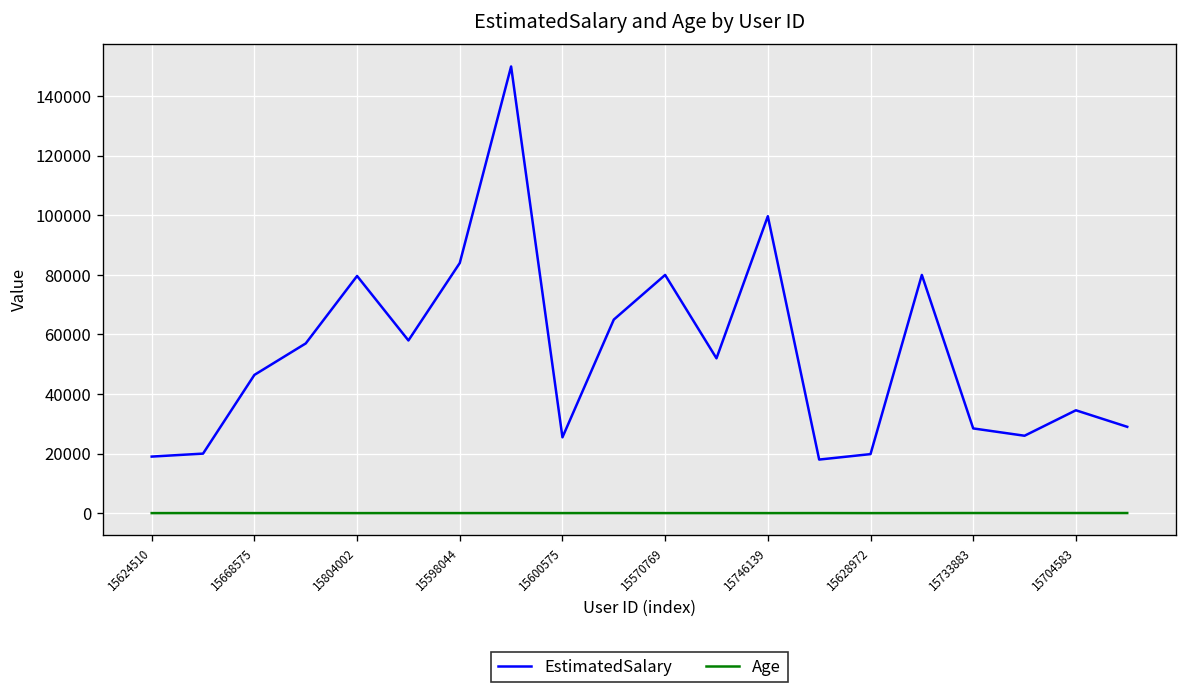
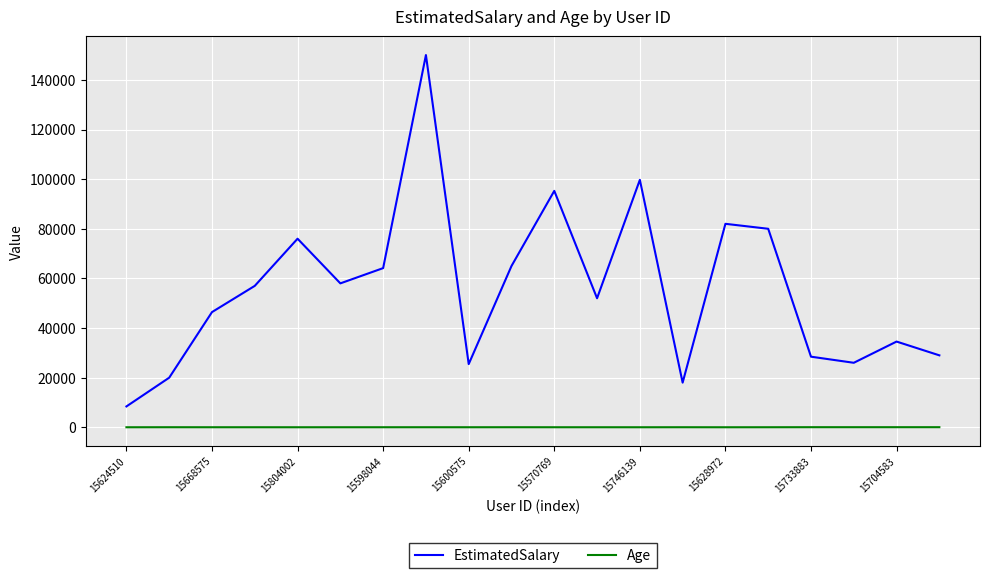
  {
    "EstimatedSalary": {
-     "15624510": 19000,
+     "15624510": 8000,
      "15668575": 46000,
-     "15804002": 80000,
-     "15598044": 84000,
+     "15804002": 76000,
+     "15598044": 64000,
      "15600575": 25000,
-     "15570769": 80000,
+     "15570769": 95000,
      "15746139": 100000,
-     "15628972": 20000,
+     "15628972": 82000,
      "15733883": 28000,
      "15704583": 35000
    },
    "Age": {
      "15624510": 0,
      "15668575": 0,
      "15804002": 0,
      "15598044": 0,
      "15600575": 0,
      "15570769": 0,
      "15746139": 0,
      "15628972": 0,
      "15733883": 0,
      "15704583": 0
    }
  }
